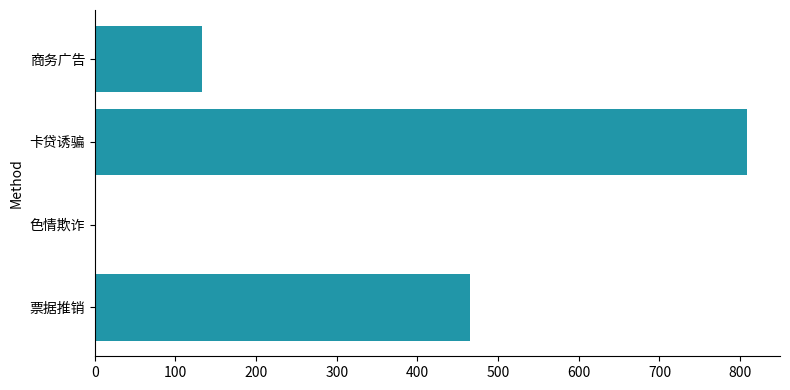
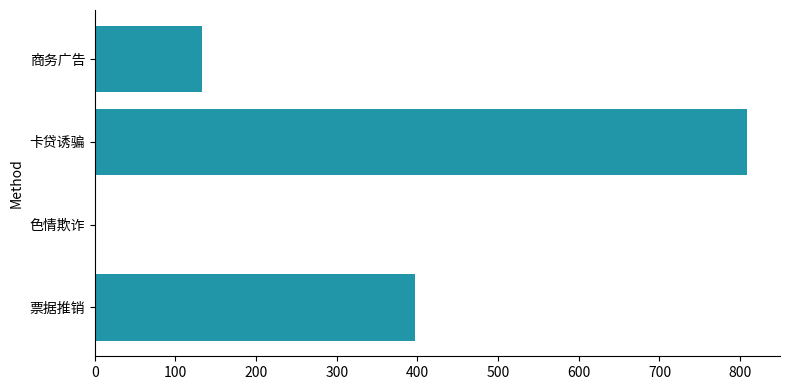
  {
    "商务广告": 130,
    "卡贷诱骗": 810,
    "色情欺诈": 0,
-   "票据推销": 470
+   "票据推销": 400
  }
